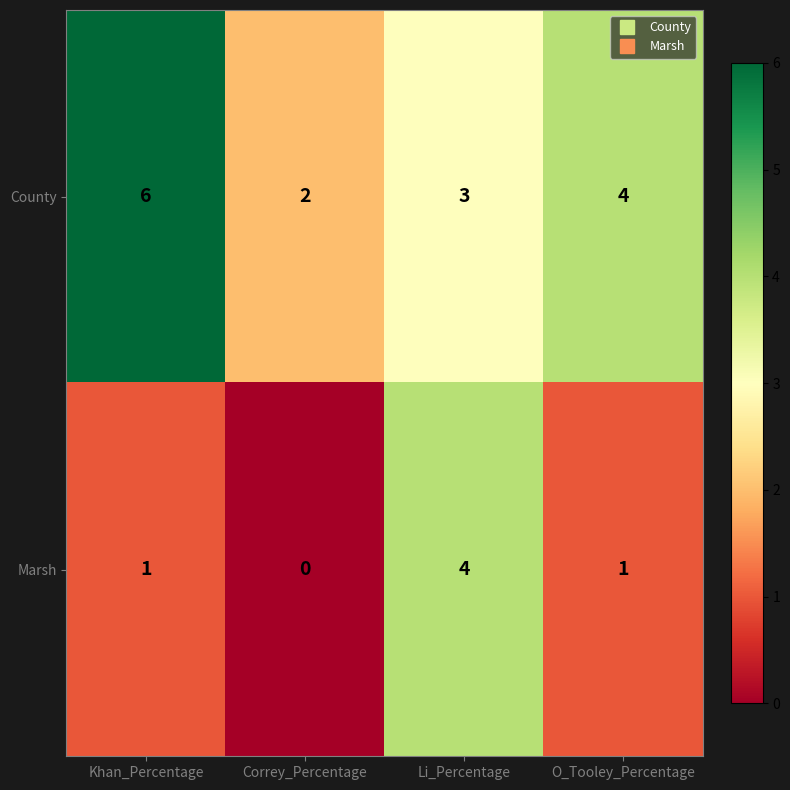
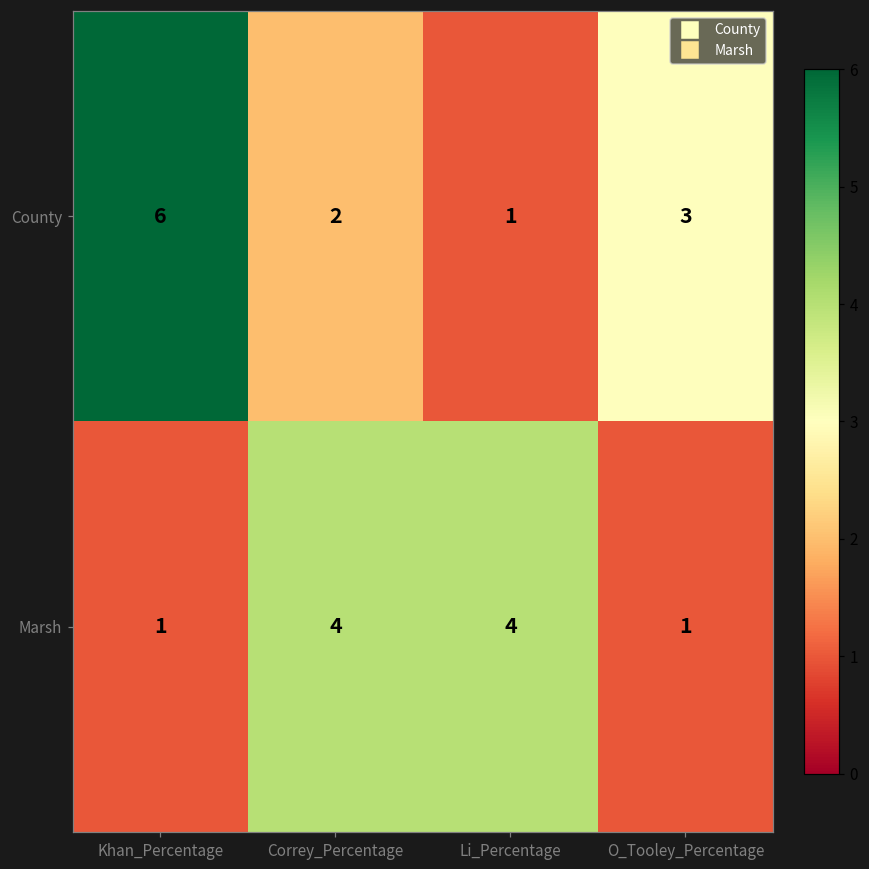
  {
    "County": {
      "Khan_Percentage": 6,
      "Correy_Percentage": 2,
-     "Li_Percentage": 3,
-     "O_Tooley_Percentage": 4
+     "Li_Percentage": 1,
+     "O_Tooley_Percentage": 3
    },
    "Marsh": {
      "Khan_Percentage": 1,
-     "Correy_Percentage": 0,
+     "Correy_Percentage": 4,
      "Li_Percentage": 4,
      "O_Tooley_Percentage": 1
    }
  }
